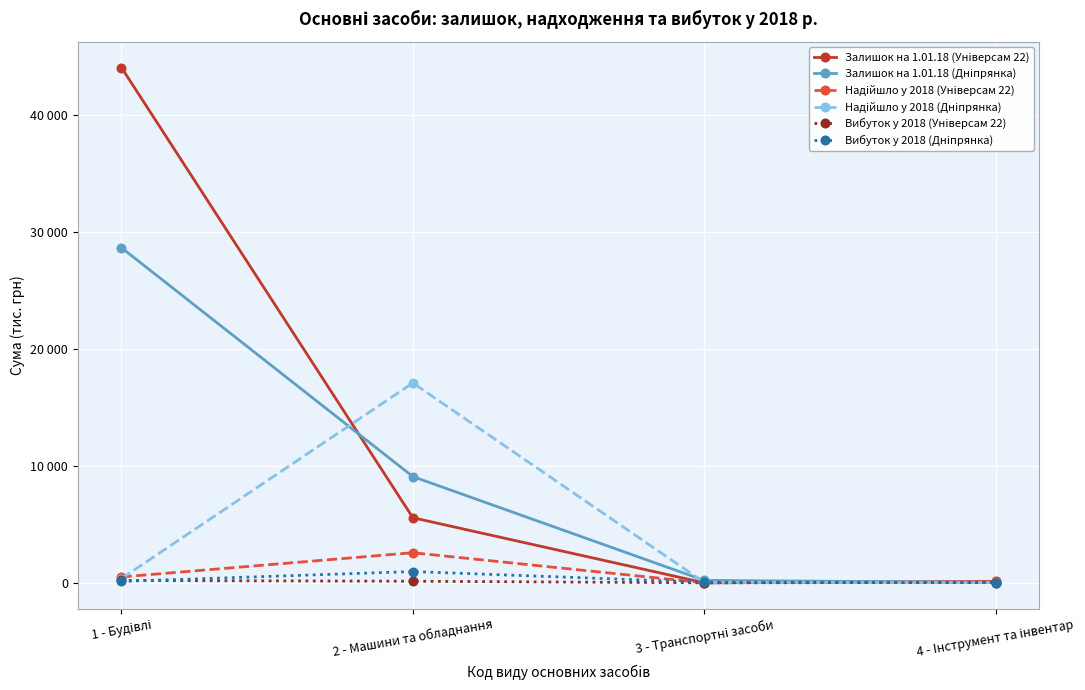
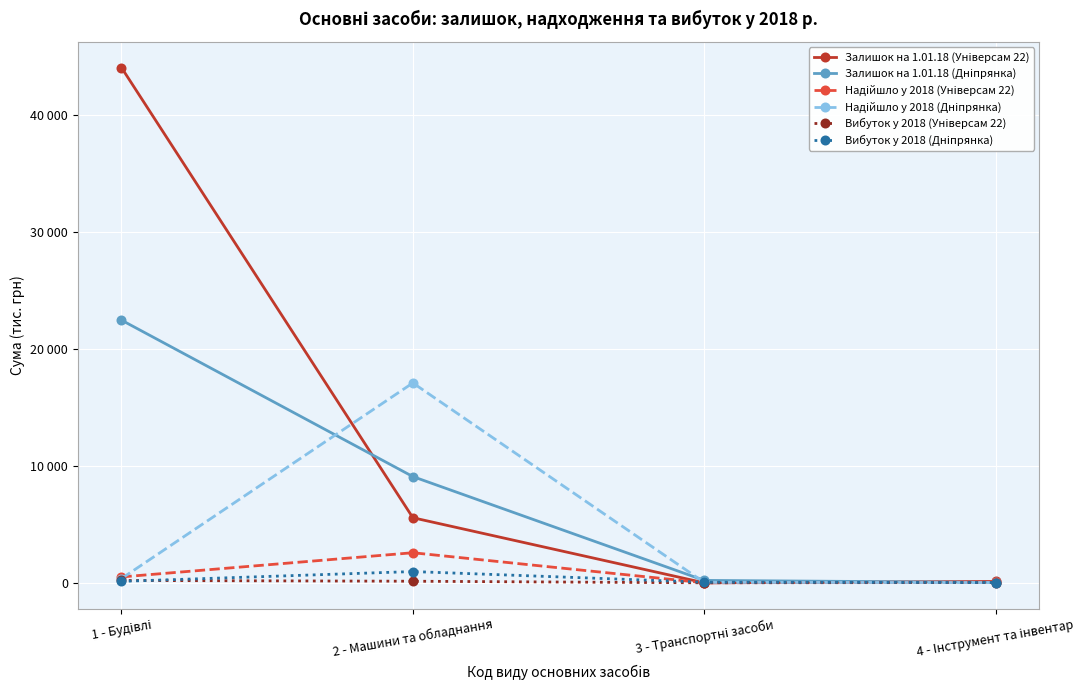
  {
    "Залишок на 1.01.18 (Дніпрянка)": {
-     "1 - Будівлі": 28600,
+     "1 - Будівлі": 22500,
      "2 - Машини та обладнання": 9100
    },
    "Надійшло у 2018 (Дніпрянка)": {
      "2 - Машини та обладнання": 17100
    },
    "Вибуток у 2018 (Дніпрянка)": {
      "2 - Машини та обладнання": 1000
    }
  }
